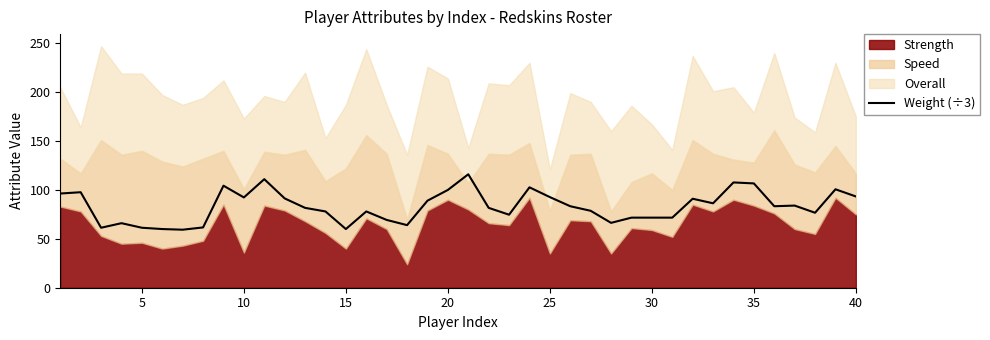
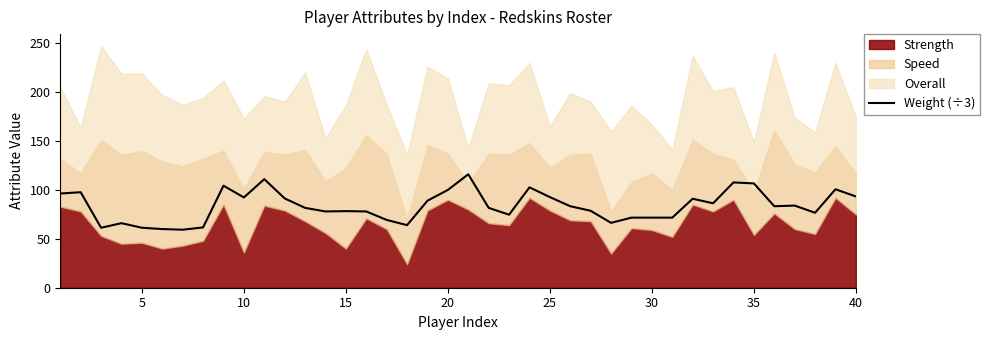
  {
    "Weight (÷3)": {
      "5": 60,
      "10": 90,
-     "15": 60,
+     "15": 80,
      "20": 100,
      "25": 90,
      "30": 70,
      "35": 110,
      "40": 90
    },
    "Strength": {
      "5": 50,
      "10": 40,
      "15": 40,
      "20": 90,
-     "25": 40,
+     "25": 80,
      "30": 60,
-     "35": 80,
+     "35": 50,
      "40": 80
    }
  }
